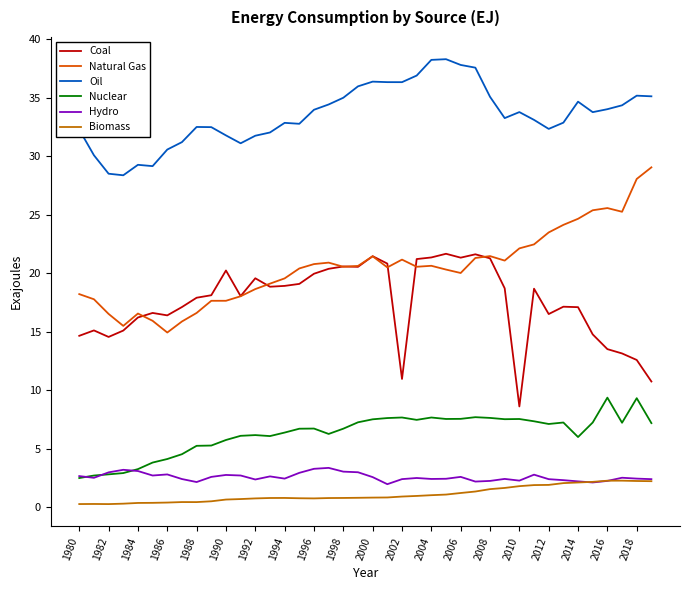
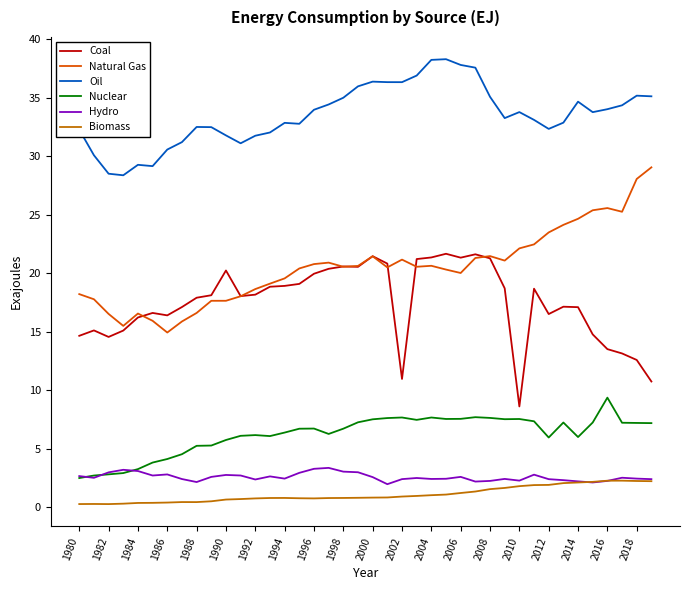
  {
    "Coal": {
      "1980": 14.7,
      "1982": 14.6,
      "1984": 16.2,
      "1986": 16.4,
      "1988": 17.9,
      "1990": 20.2,
-     "1992": 19.6,
+     "1992": 18.2,
      "1994": 18.9,
      "1996": 20.0,
      "2002": 11.0,
      "2004": 21.3,
      "2006": 21.3,
      "2010": 8.6,
      "2012": 16.5,
      "2014": 17.1,
      "2016": 13.5,
      "2018": 12.6
    },
    "Oil": {
      "1982": 28.5,
      "1984": 29.3,
      "1986": 30.6,
      "1988": 32.5,
      "1990": 31.8,
      "1992": 31.7,
      "1994": 32.8,
      "1996": 34.0,
      "1998": 35.0,
      "2000": 36.4,
      "2002": 36.3,
      "2004": 38.2,
      "2006": 37.8,
      "2008": 35.1,
      "2010": 33.8,
      "2012": 32.3,
      "2014": 34.6,
      "2016": 34.0,
      "2018": 35.2
    },
    "Nuclear": {
      "1986": 4.1,
      "1988": 5.3,
      "1990": 5.8,
      "1992": 6.2,
      "1994": 6.4,
      "1996": 6.7,
      "1998": 6.7,
      "2000": 7.5,
      "2002": 7.7,
      "2004": 7.7,
      "2006": 7.6,
      "2008": 7.6,
      "2010": 7.5,
-     "2012": 7.1,
+     "2012": 6.0,
      "2014": 6.0,
      "2016": 9.4,
-     "2018": 9.3
+     "2018": 7.2
    },
    "Hydro": {
      "1986": 2.8,
      "1988": 2.2,
      "1990": 2.8,
      "1992": 2.4,
      "1994": 2.5,
      "1996": 3.3,
      "1998": 3.1,
      "2000": 2.6,
      "2002": 2.4,
      "2004": 2.4,
      "2006": 2.6,
      "2008": 2.3,
      "2010": 2.3,
      "2012": 2.4
    }
  }
